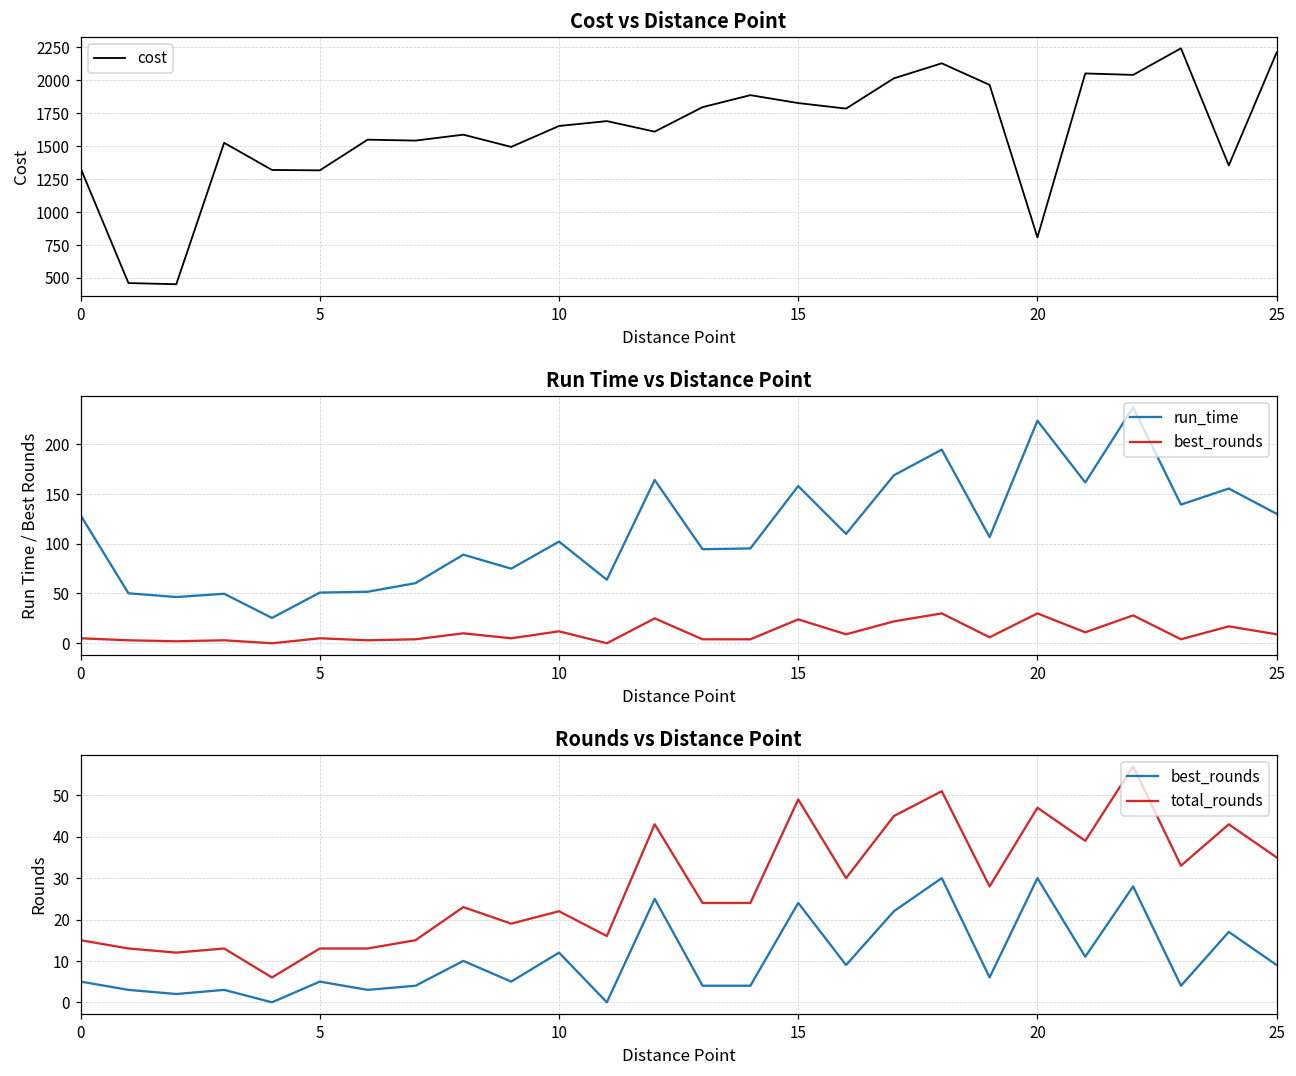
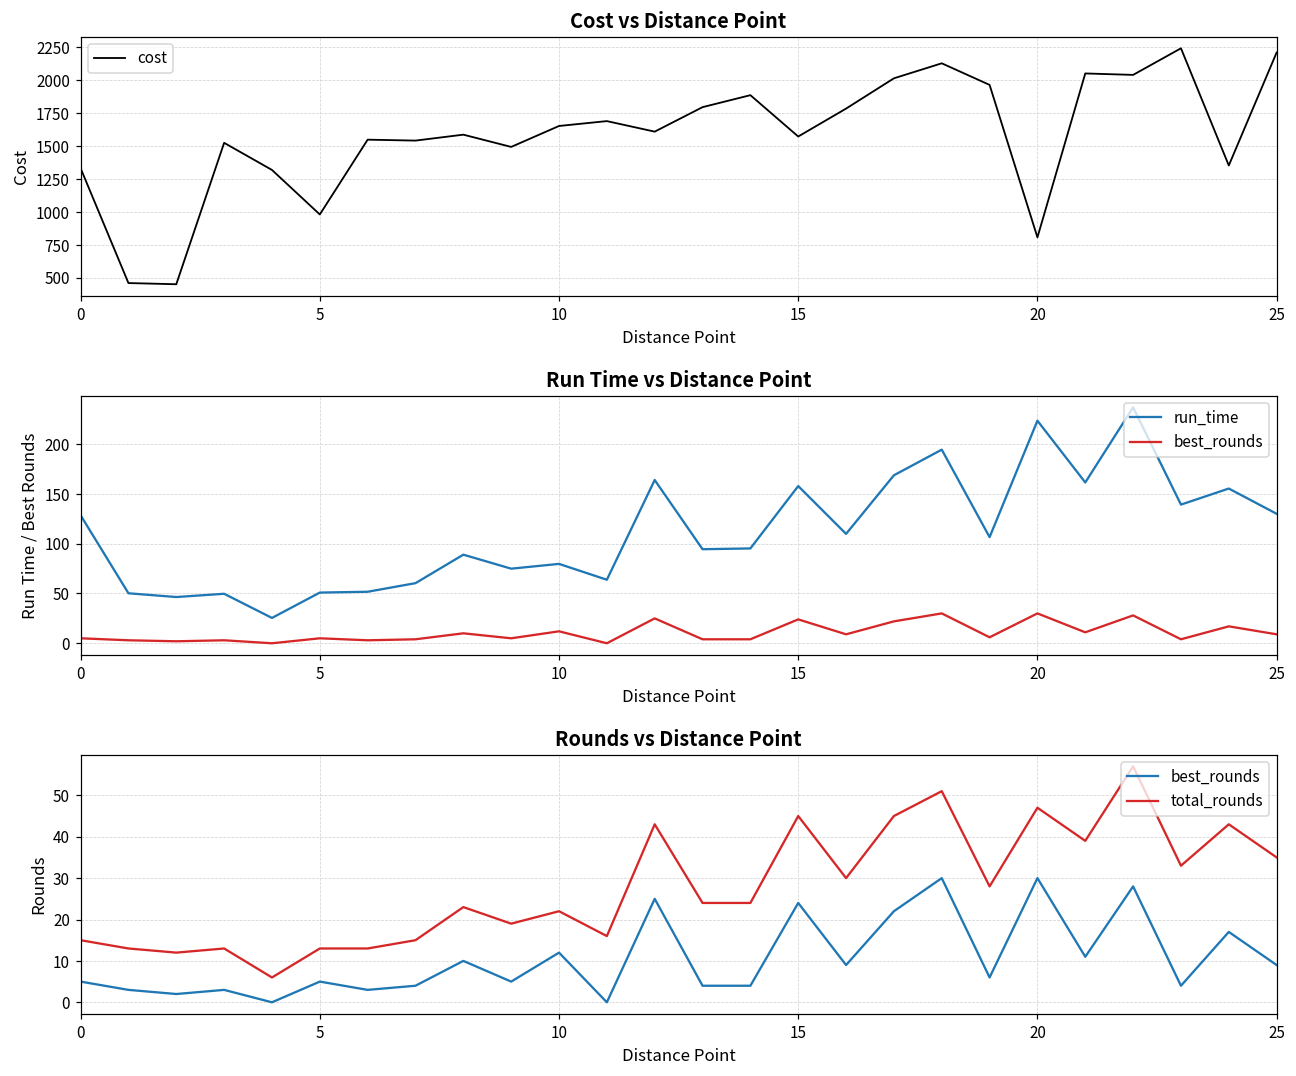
  {
    "Cost vs Distance Point": {
      "0": 1330,
-     "5": 1320,
+     "5": 980,
      "10": 1650,
-     "15": 1830,
+     "15": 1570,
      "20": 810,
      "25": 2210
    },
    "Run Time vs Distance Point": {
      "run_time": {
        "0": 130,
        "5": 50,
-       "10": 100,
+       "10": 80,
        "15": 160,
        "20": 220,
        "25": 130
      }
    },
    "Rounds vs Distance Point": {
      "best_rounds": {
        "0": 5,
        "5": 5,
        "10": 12,
        "15": 24,
        "20": 30,
        "25": 9
      },
      "total_rounds": {
        "0": 15,
        "5": 13,
        "10": 22,
-       "15": 49,
+       "15": 45,
        "20": 47,
        "25": 35
      }
    }
  }
